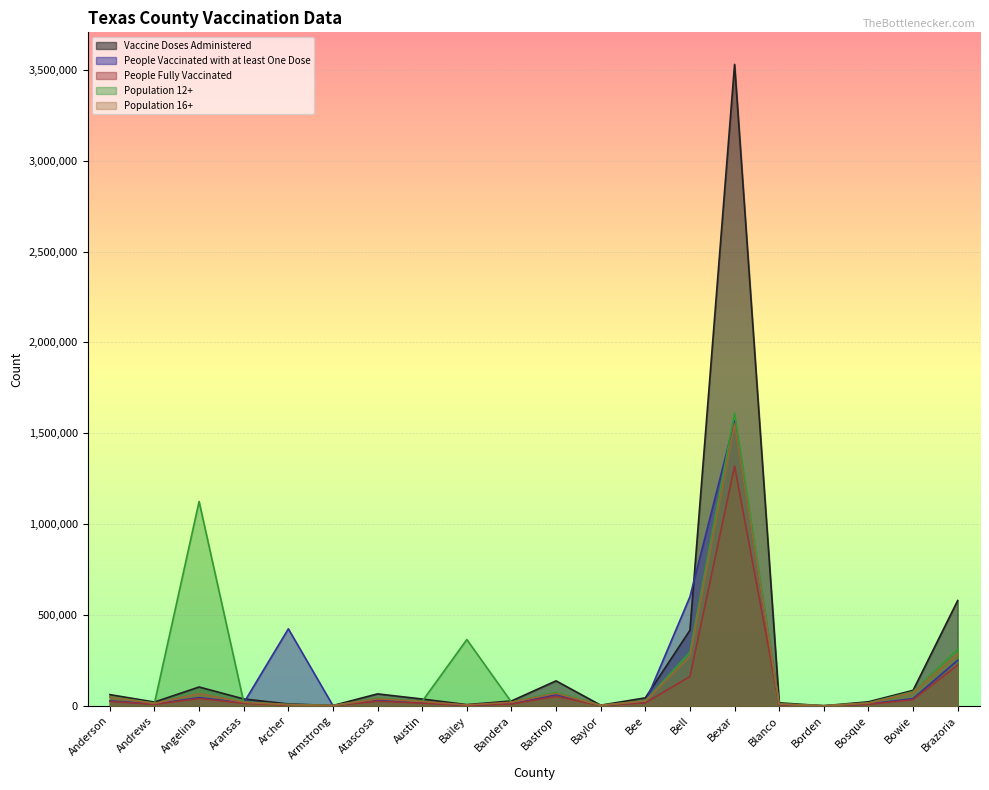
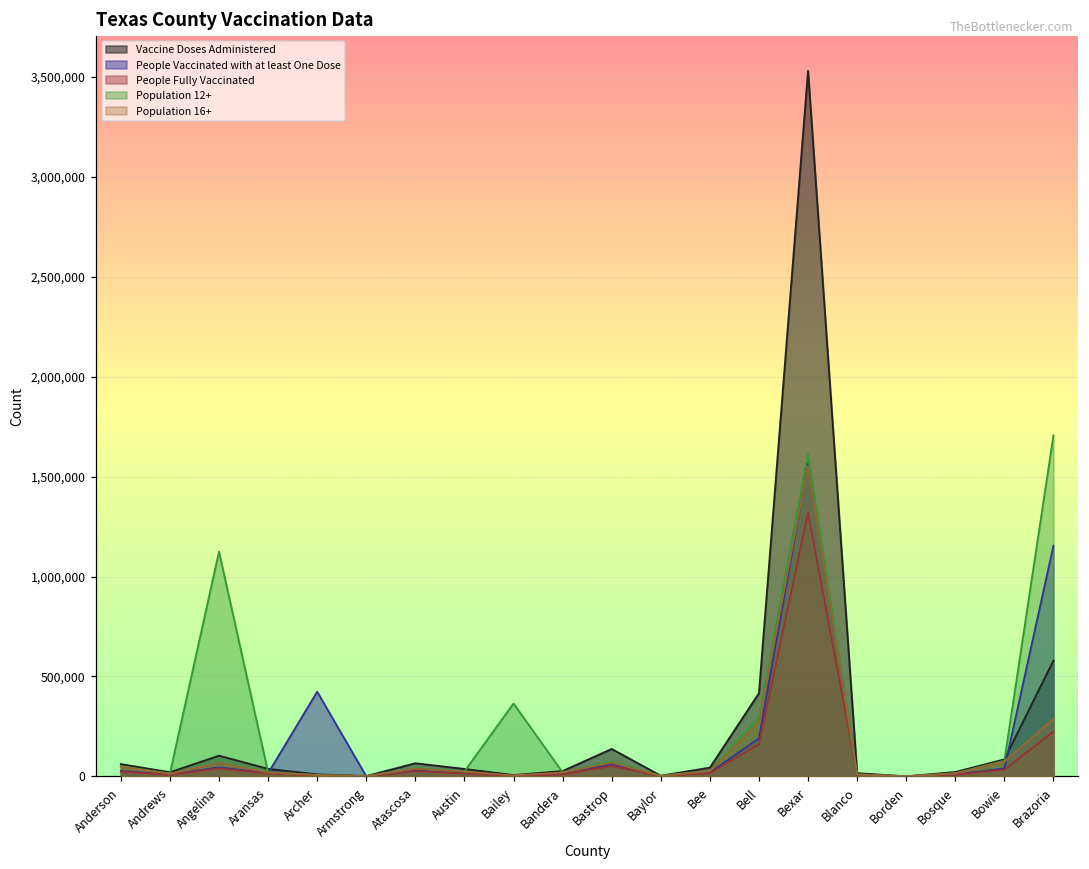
  {
    "People Vaccinated with at least One Dose": {
      "Archer": "420,000",
-     "Bell": "600,000",
-     "Brazoria": "250,000"
+     "Bell": "190,000",
+     "Brazoria": "1,150,000"
    },
    "Population 12+": {
      "Angelina": "1,120,000",
      "Bailey": "360,000",
      "Bell": "290,000",
      "Bexar": "1,610,000",
-     "Brazoria": "310,000"
+     "Brazoria": "1,710,000"
    }
  }
